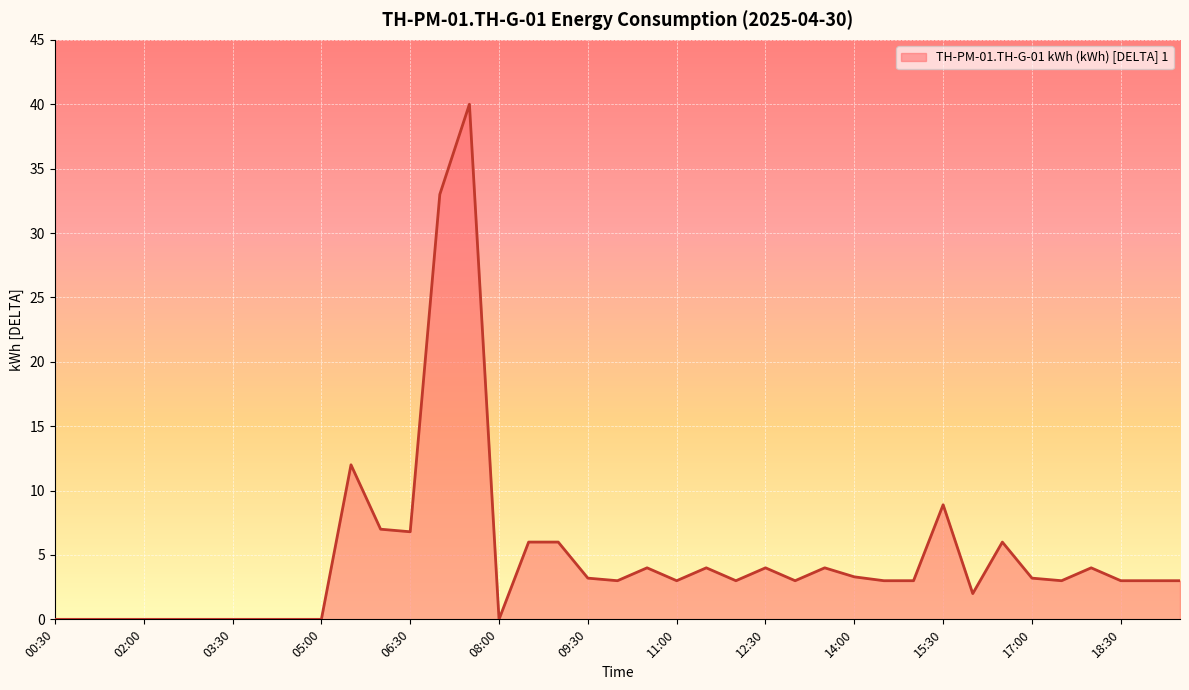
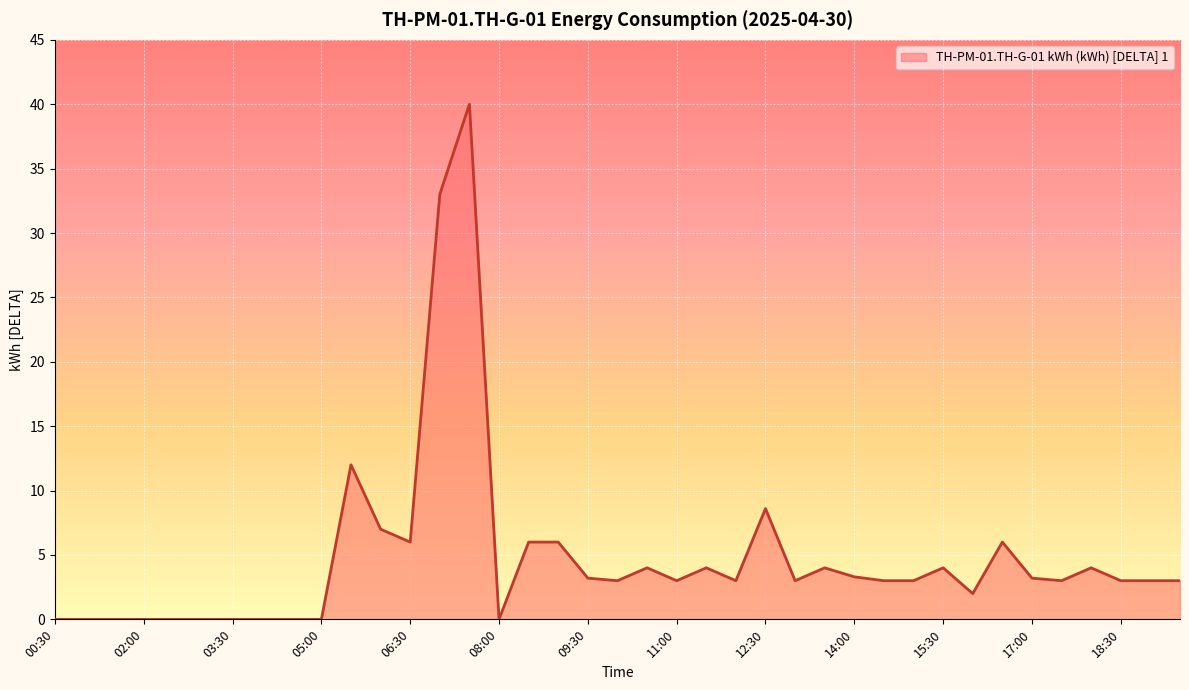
  {
    "00:30": 0.0,
    "02:00": 0.0,
    "03:30": 0.0,
    "05:00": 0.0,
-   "06:30": 6.8,
+   "06:30": 6.0,
    "08:00": 0.0,
    "09:30": 3.2,
    "11:00": 3.0,
-   "12:30": 4.0,
+   "12:30": 8.6,
    "14:00": 3.3,
-   "15:30": 8.9,
+   "15:30": 4.0,
    "17:00": 3.2,
    "18:30": 3.0
  }
